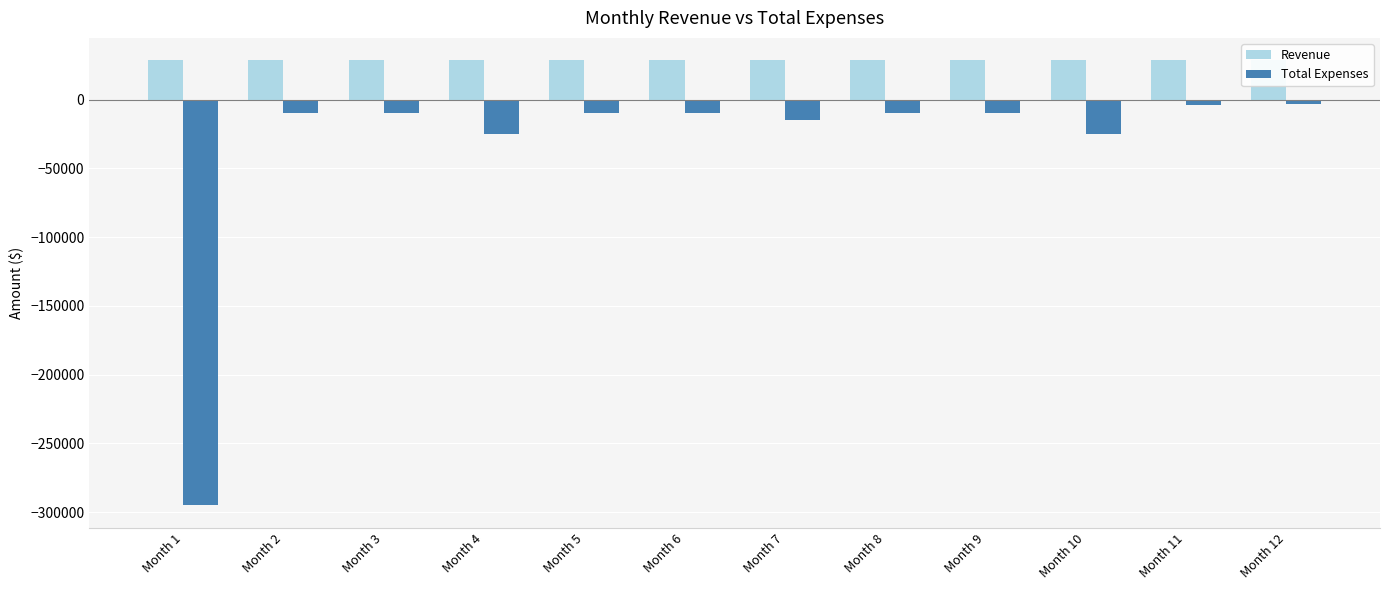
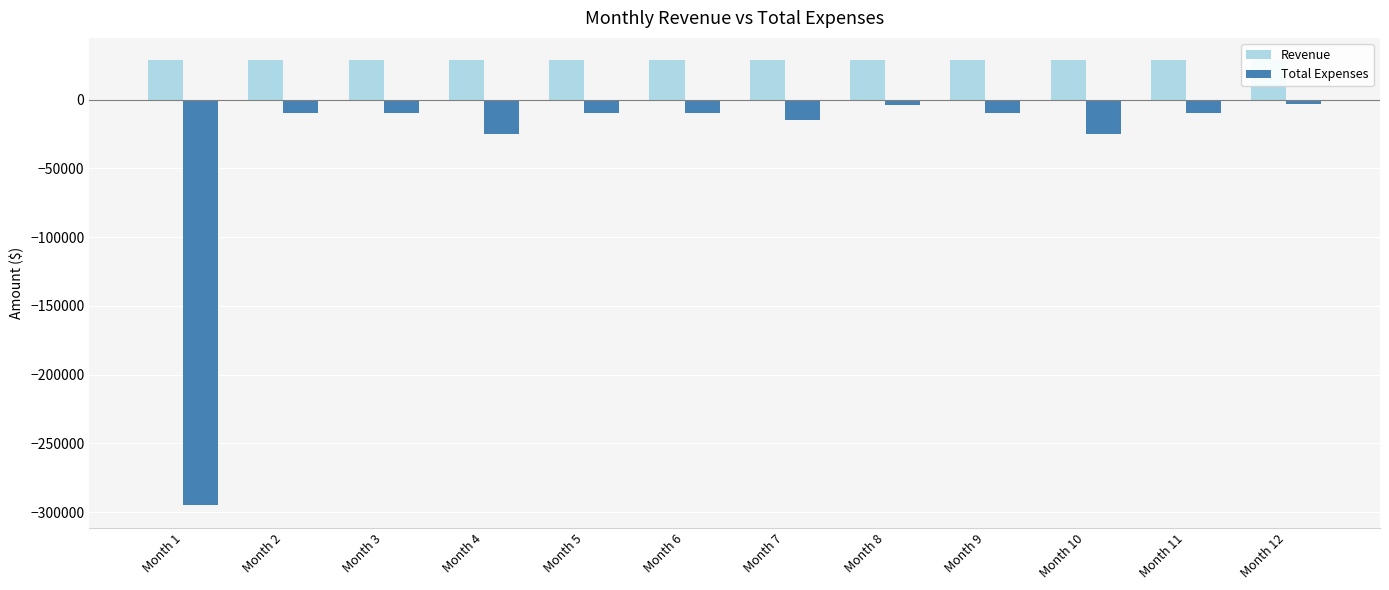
  {
    "Revenue": {
      "Month 1": 29000,
      "Month 2": 29000,
      "Month 3": 29000,
      "Month 4": 29000,
      "Month 5": 29000,
      "Month 6": 29000,
      "Month 7": 29000,
      "Month 8": 29000,
      "Month 9": 29000,
      "Month 10": 29000,
      "Month 11": 29000
    },
    "Total Expenses": {
      "Month 1": -295000,
      "Month 2": -10000,
      "Month 3": -10000,
      "Month 4": -25000,
      "Month 5": -10000,
      "Month 6": -10000,
      "Month 7": -15000,
-     "Month 8": -10000,
+     "Month 8": -4000,
      "Month 9": -10000,
      "Month 10": -25000,
-     "Month 11": -4000,
+     "Month 11": -10000,
      "Month 12": -3000
    }
  }
